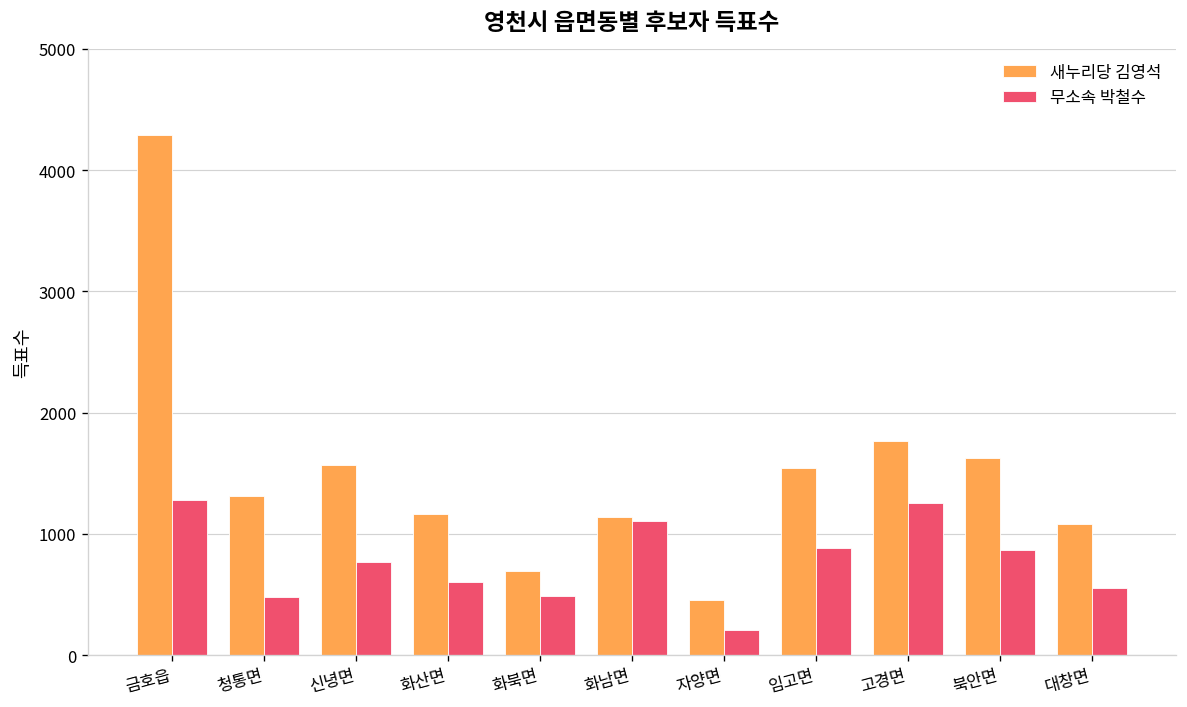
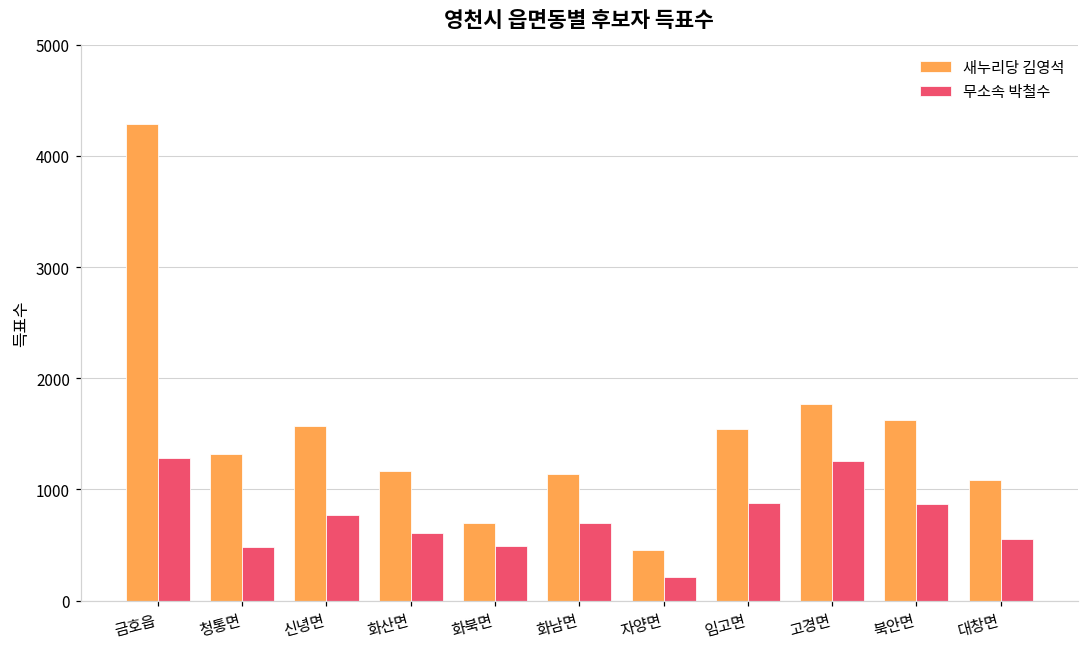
  {
    "새누리당 김영석": {
      "금호읍": 4290,
      "청통면": 1320,
      "신녕면": 1570,
      "화산면": 1170,
      "화북면": 700,
      "화남면": 1140,
      "자양면": 460,
      "임고면": 1550,
      "고경면": 1770,
      "북안면": 1630,
      "대창면": 1080
    },
    "무소속 박철수": {
      "금호읍": 1280,
      "청통면": 480,
      "신녕면": 770,
      "화산면": 610,
      "화북면": 490,
-     "화남면": 1110,
+     "화남면": 700,
      "자양면": 210,
      "임고면": 880,
      "고경면": 1260,
      "북안면": 870,
      "대창면": 560
    }
  }
